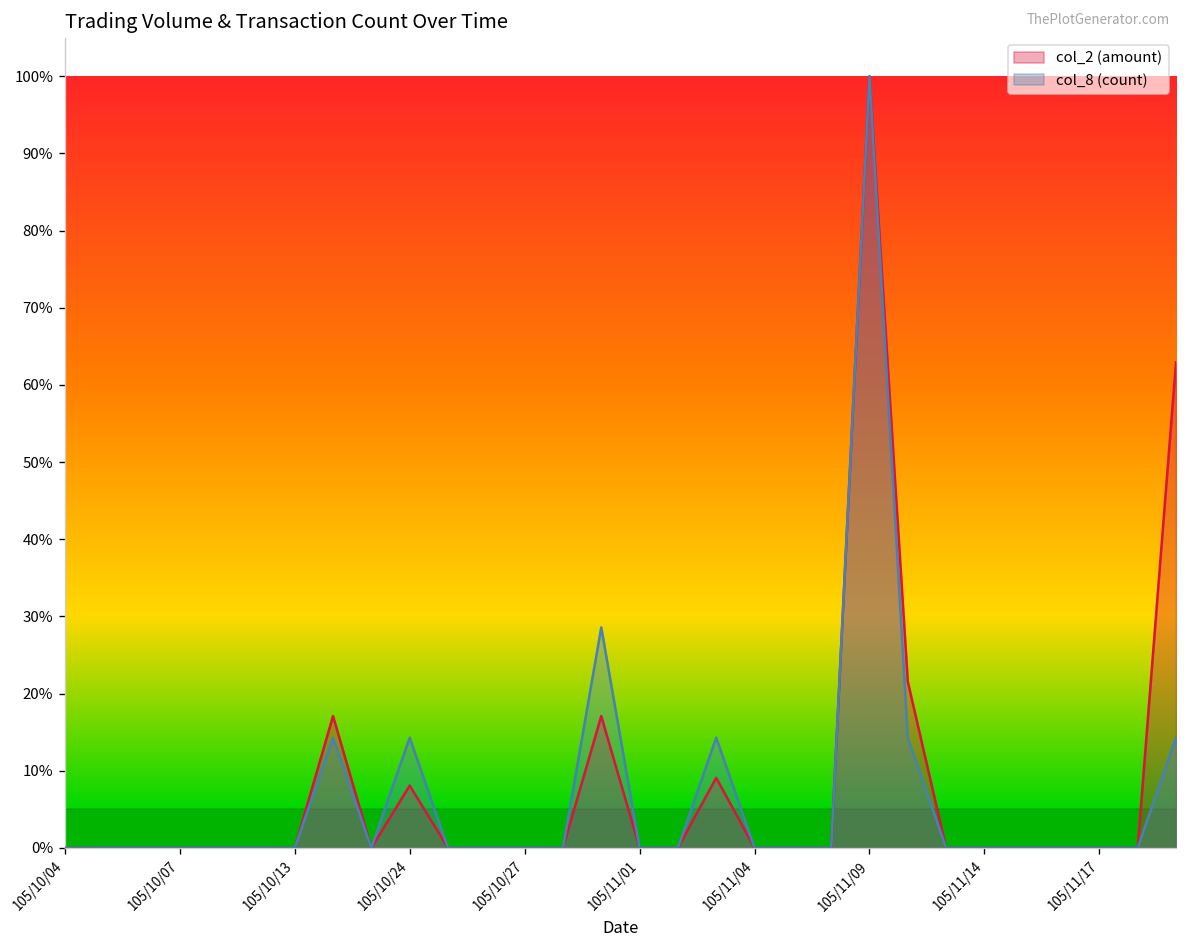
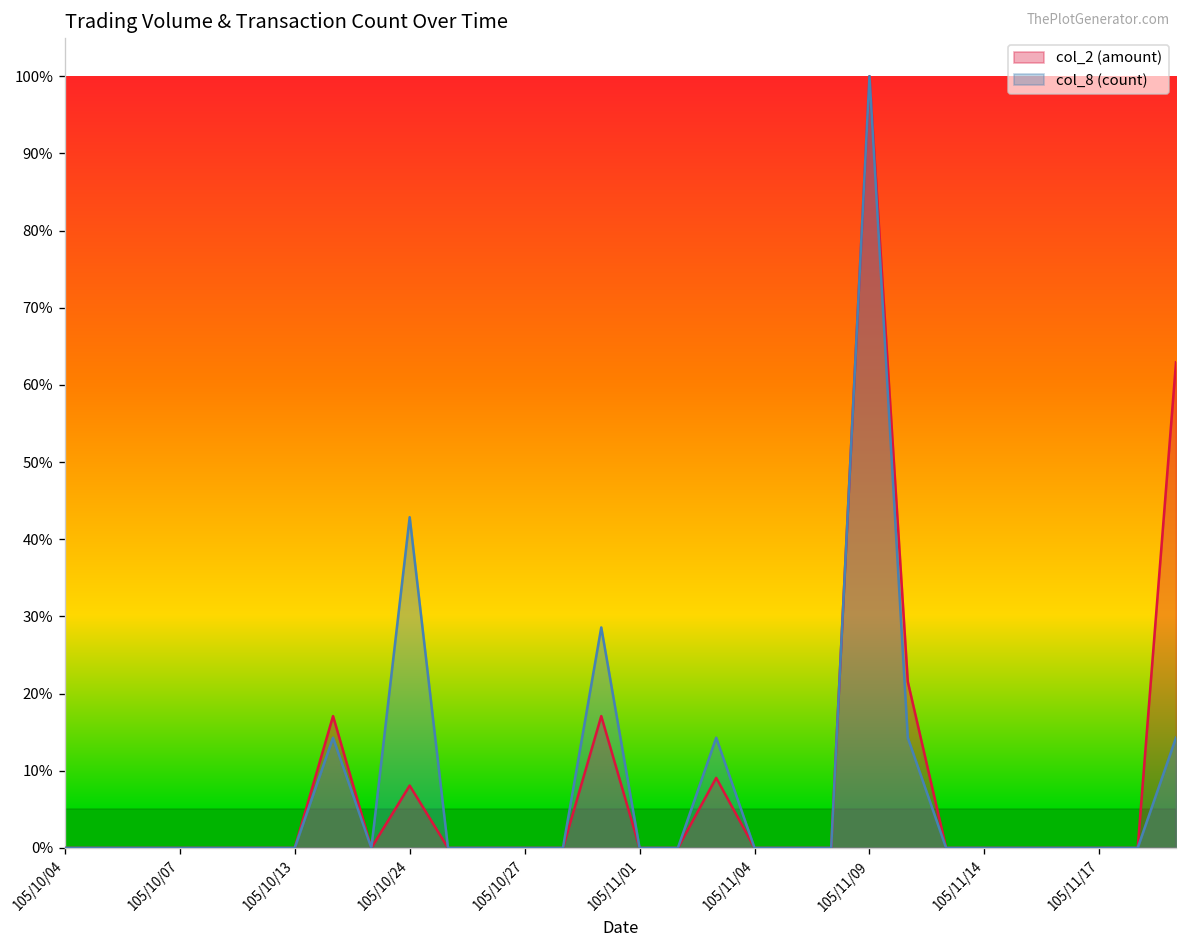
  {
    "col_2 (amount)": {
      "105/10/24": "8%"
    },
    "col_8 (count)": {
-     "105/10/24": "14%"
+     "105/10/24": "43%"
    }
  }
